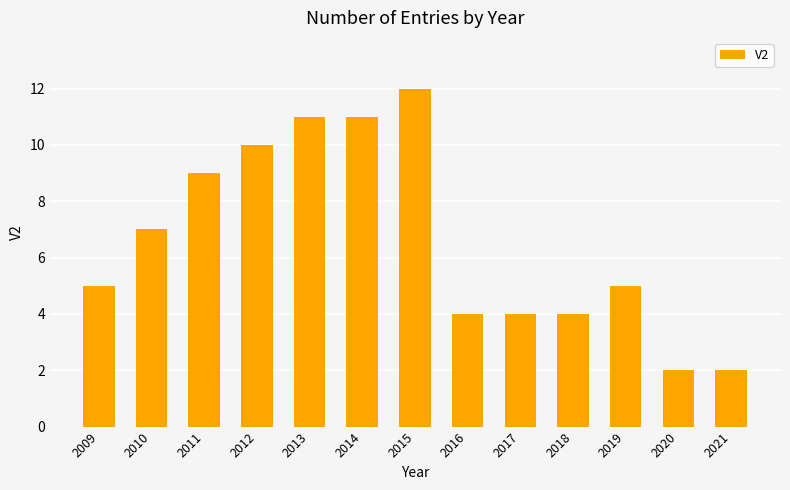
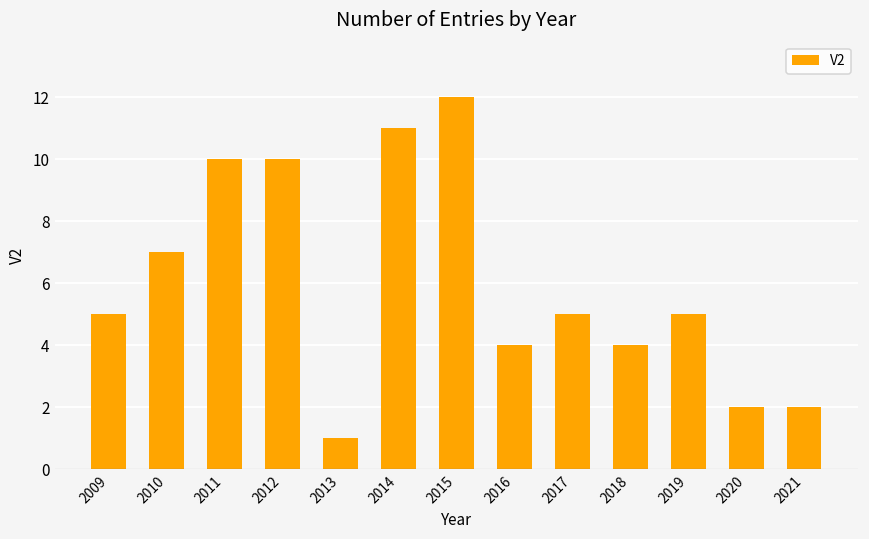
  {
    "2009": 5,
    "2010": 7,
-   "2011": 9,
+   "2011": 10,
    "2012": 10,
-   "2013": 11,
+   "2013": 1,
    "2014": 11,
    "2015": 12,
    "2016": 4,
-   "2017": 4,
+   "2017": 5,
    "2018": 4,
    "2019": 5,
    "2020": 2,
    "2021": 2
  }
